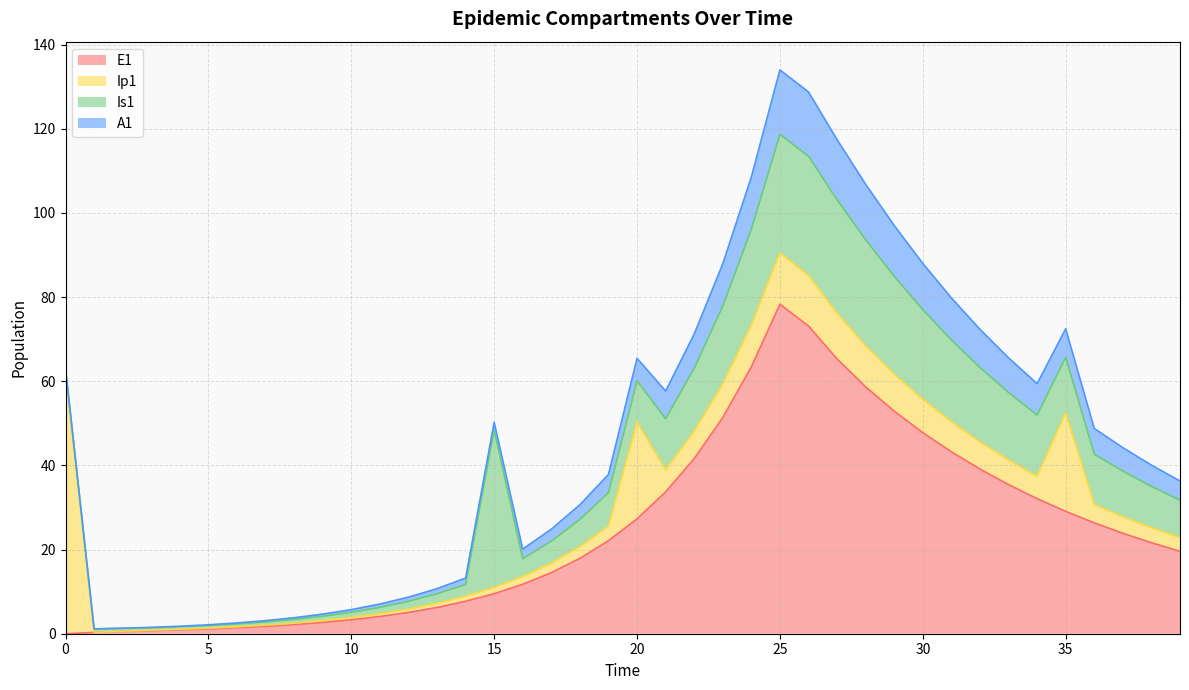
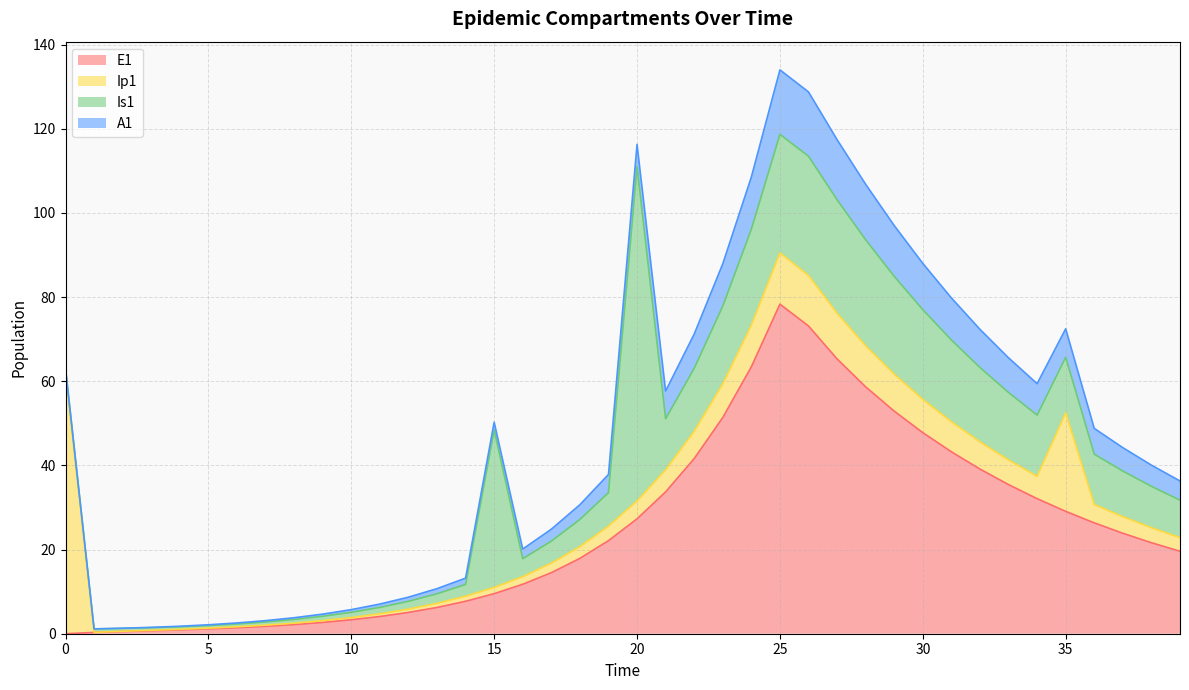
  {
    "E1": {
      "0": 0,
      "15": 10,
      "20": 27,
      "25": 78,
      "30": 48,
      "35": 29
    },
    "Ip1": {
      "0": 62,
      "15": 1,
-     "20": 23,
+     "20": 4,
      "25": 12,
      "30": 8,
      "35": 23
    },
    "Is1": {
      "10": 1,
      "15": 37,
-     "20": 10,
+     "20": 79,
      "25": 28,
      "30": 21,
      "35": 13
    },
    "A1": {
      "10": 1,
      "15": 2,
      "20": 5,
      "25": 15,
      "30": 11,
      "35": 7
    }
  }
